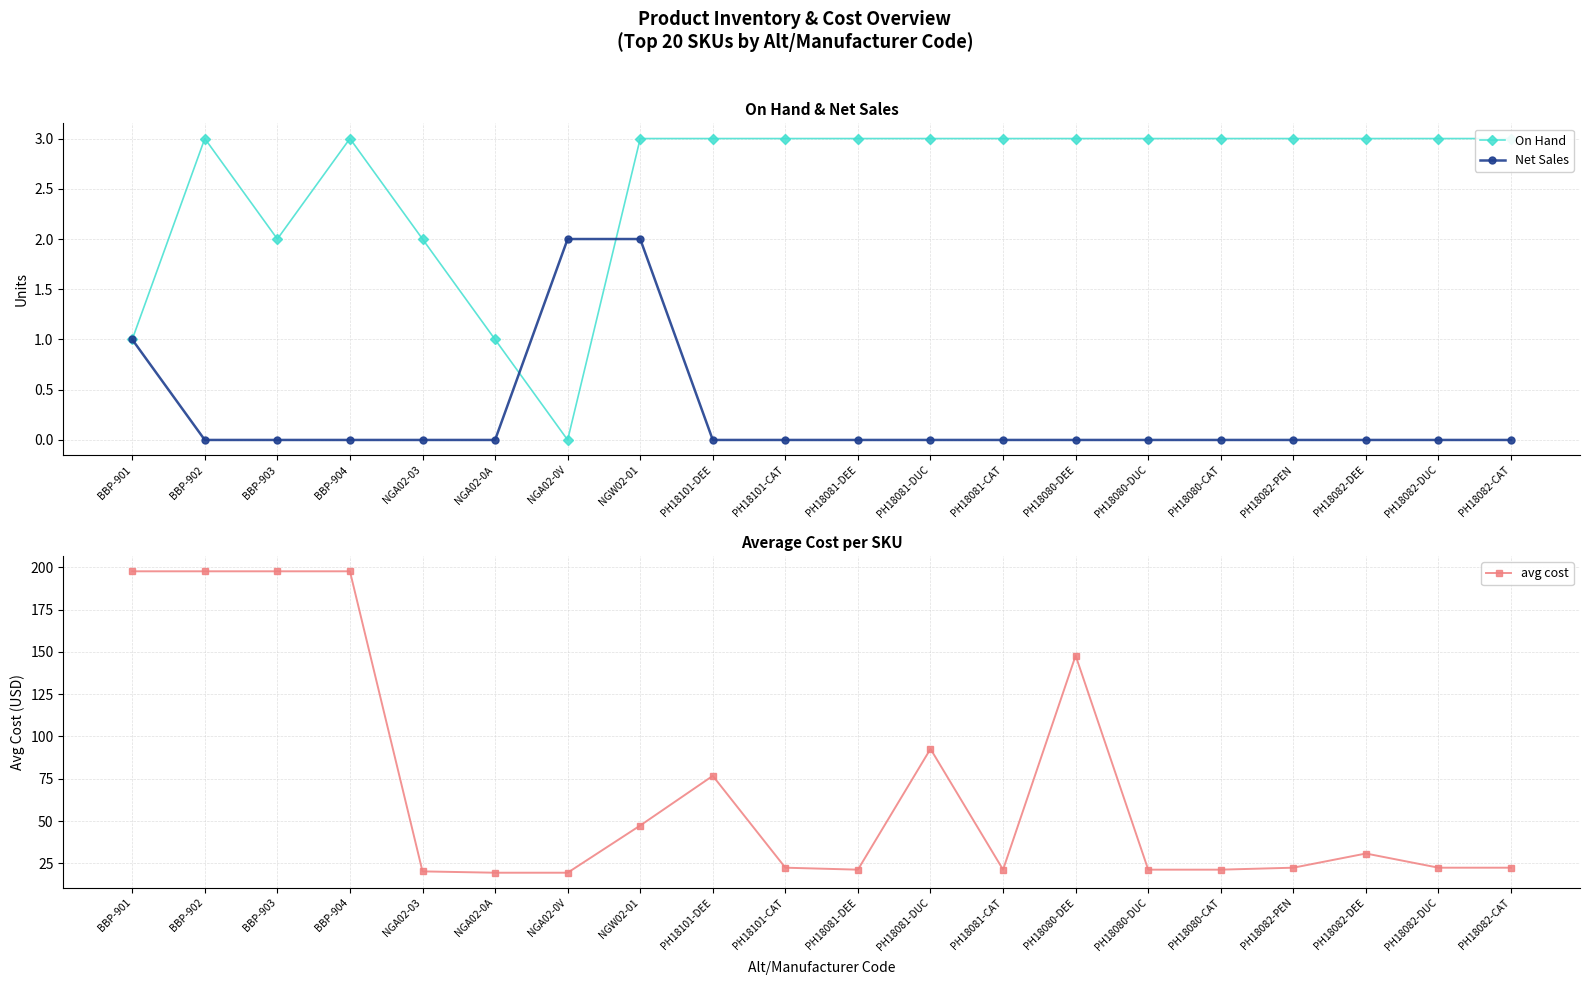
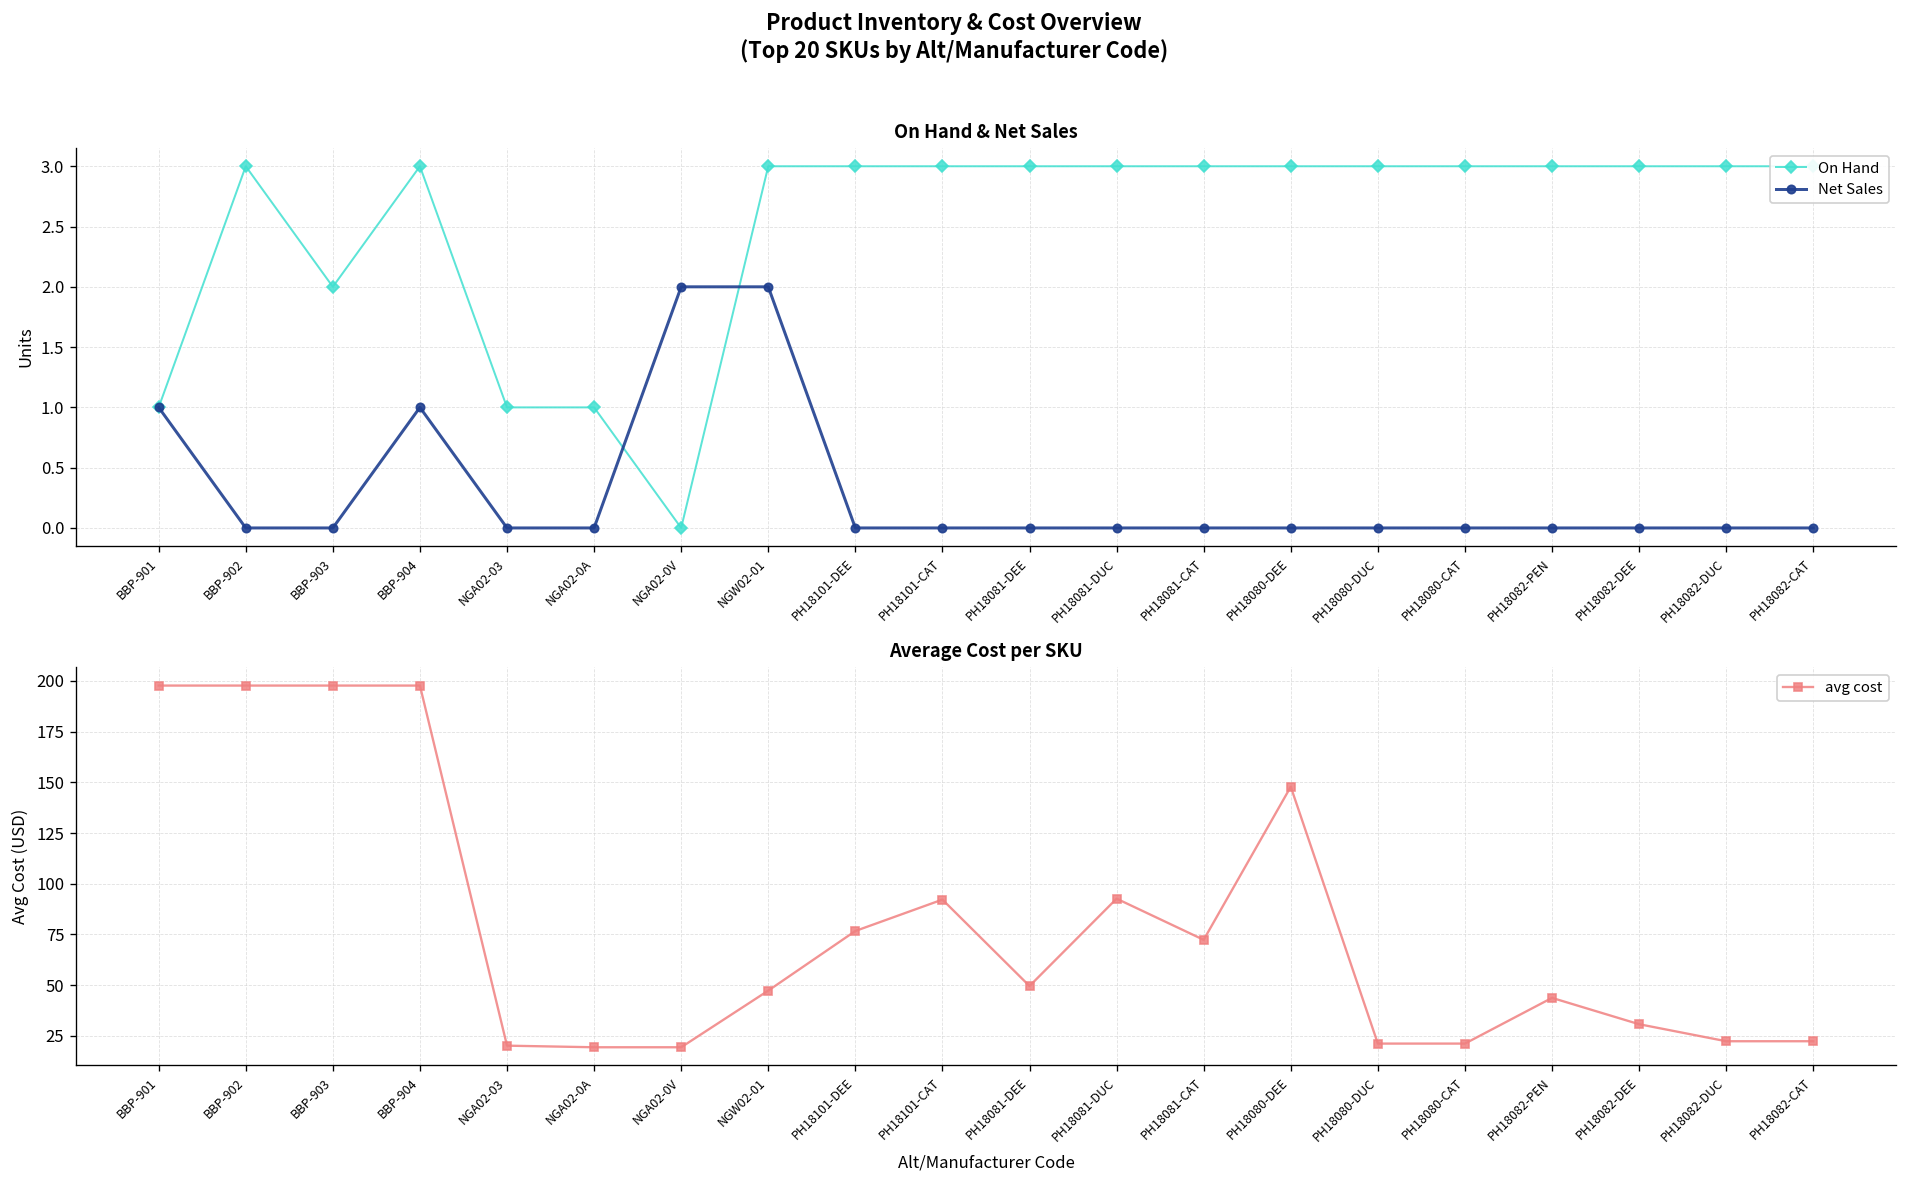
  {
    "On Hand & Net Sales": {
      "On Hand": {
        "BBP-902": 3,
        "BBP-903": 2,
        "BBP-904": 3,
-       "NGA02-03": 2,
+       "NGA02-03": 1,
        "NGA02-0A": 1,
        "NGA02-0V": 0,
        "NGW02-01": 3,
        "PH18101-DEE": 3,
        "PH18101-CAT": 3,
        "PH18081-DEE": 3,
        "PH18081-DUC": 3,
        "PH18081-CAT": 3,
        "PH18080-DEE": 3,
        "PH18080-DUC": 3,
        "PH18080-CAT": 3,
        "PH18082-PEN": 3,
        "PH18082-DEE": 3,
        "PH18082-DUC": 3
      },
      "Net Sales": {
        "BBP-902": 0,
        "BBP-903": 0,
-       "BBP-904": 0,
+       "BBP-904": 1,
        "NGA02-03": 0,
        "NGA02-0A": 0,
        "NGA02-0V": 2,
        "NGW02-01": 2,
        "PH18101-DEE": 0,
        "PH18101-CAT": 0,
        "PH18081-DEE": 0,
        "PH18081-DUC": 0,
        "PH18081-CAT": 0,
        "PH18080-DEE": 0,
        "PH18080-DUC": 0,
        "PH18080-CAT": 0,
        "PH18082-PEN": 0,
        "PH18082-DEE": 0,
        "PH18082-DUC": 0,
        "PH18082-CAT": 0
      }
    },
    "Average Cost per SKU": {
      "BBP-901": 198,
      "BBP-902": 198,
      "BBP-903": 198,
      "BBP-904": 198,
      "NGA02-03": 20,
      "NGA02-0A": 19,
      "NGA02-0V": 19,
      "NGW02-01": 47,
      "PH18101-DEE": 77,
-     "PH18101-CAT": 22,
-     "PH18081-DEE": 21,
+     "PH18101-CAT": 92,
+     "PH18081-DEE": 50,
      "PH18081-DUC": 93,
-     "PH18081-CAT": 21,
+     "PH18081-CAT": 72,
      "PH18080-DEE": 148,
      "PH18080-DUC": 21,
      "PH18080-CAT": 21,
-     "PH18082-PEN": 22,
+     "PH18082-PEN": 44,
      "PH18082-DEE": 31,
      "PH18082-DUC": 22,
      "PH18082-CAT": 22
    }
  }
